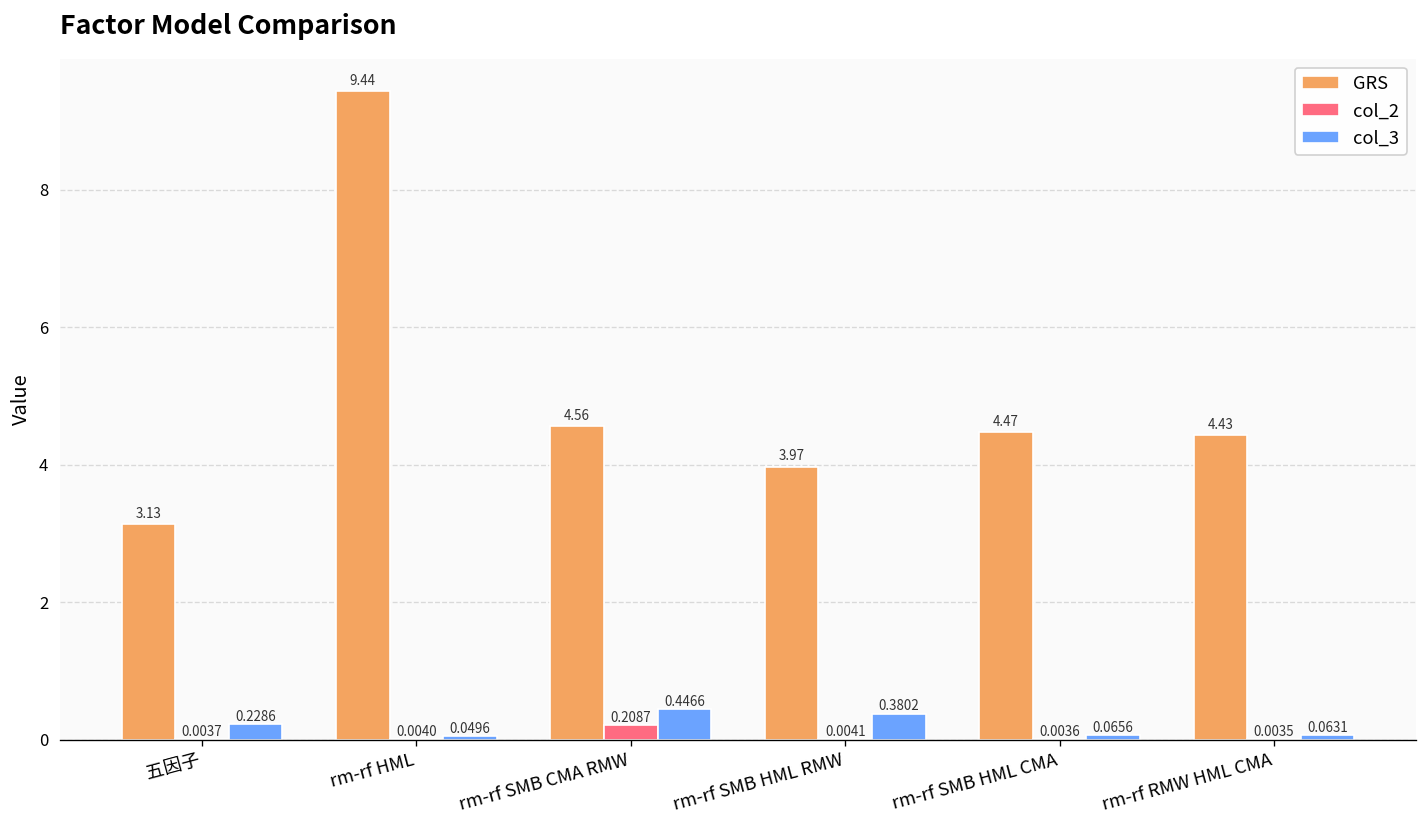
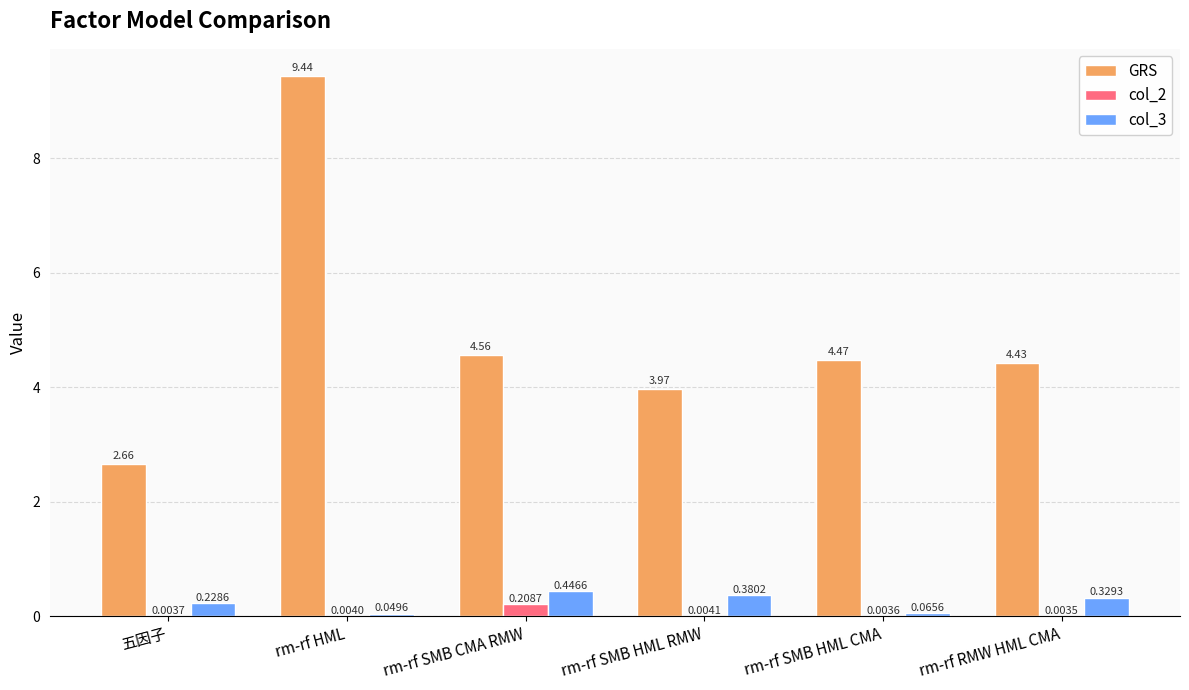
  {
    "GRS": {
-     "五因子": 3.13,
+     "五因子": 2.66,
      "rm-rf HML": 9.44,
      "rm-rf SMB CMA RMW": 4.56,
      "rm-rf SMB HML RMW": 3.97,
      "rm-rf SMB HML CMA": 4.47,
      "rm-rf RMW HML CMA": 4.43
    },
    "col_2": {
      "五因子": 0.0037,
      "rm-rf HML": 0.0040,
      "rm-rf SMB CMA RMW": 0.2087,
      "rm-rf SMB HML RMW": 0.0041,
      "rm-rf SMB HML CMA": 0.0036,
      "rm-rf RMW HML CMA": 0.0035
    },
    "col_3": {
      "五因子": 0.2286,
      "rm-rf HML": 0.0496,
      "rm-rf SMB CMA RMW": 0.4466,
      "rm-rf SMB HML RMW": 0.3802,
      "rm-rf SMB HML CMA": 0.0656,
-     "rm-rf RMW HML CMA": 0.0631
+     "rm-rf RMW HML CMA": 0.3293
    }
  }
